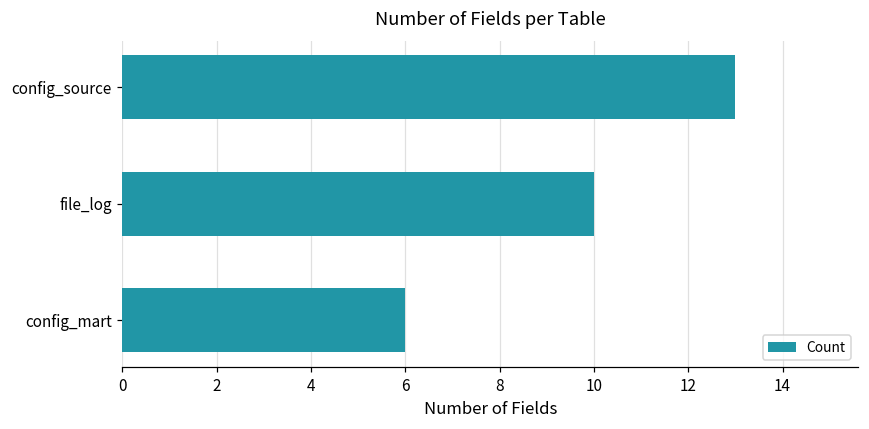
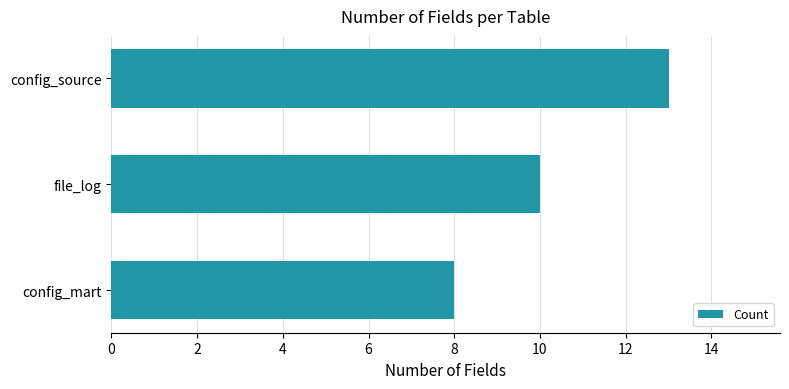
  {
    "config_source": 13,
    "file_log": 10,
-   "config_mart": 6
+   "config_mart": 8
  }
